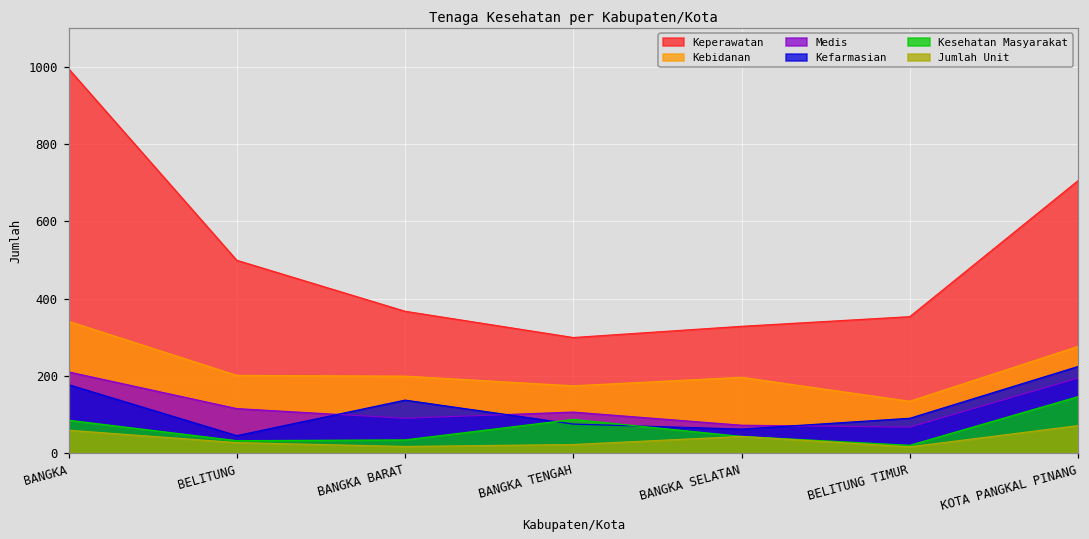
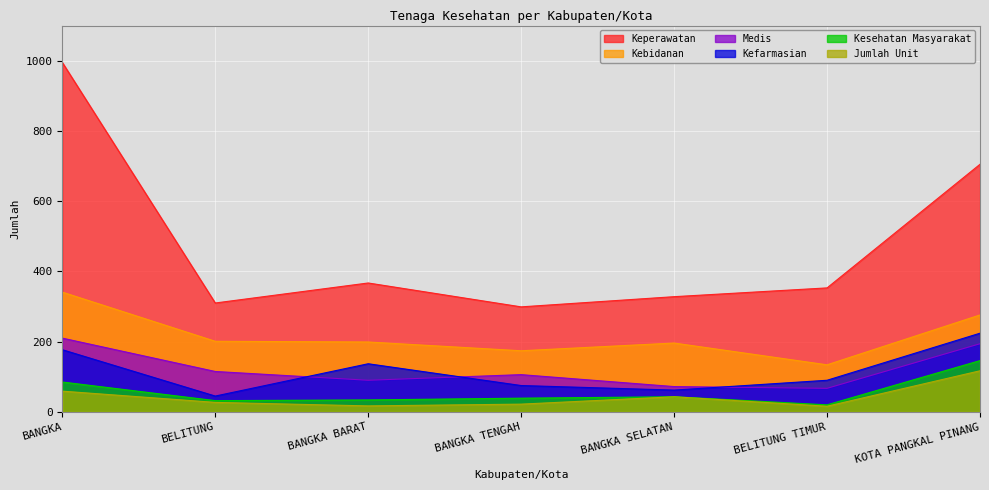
  {
    "Keperawatan": {
      "BANGKA": 1000,
-     "BELITUNG": 500,
+     "BELITUNG": 310,
      "BANGKA BARAT": 370,
      "BANGKA TENGAH": 300,
      "BANGKA SELATAN": 330,
      "BELITUNG TIMUR": 350,
      "KOTA PANGKAL PINANG": 710
    },
    "Kebidanan": {
      "BANGKA": 340,
      "BELITUNG": 200,
      "BANGKA BARAT": 200,
      "BANGKA TENGAH": 170,
      "BANGKA SELATAN": 200,
      "BELITUNG TIMUR": 130,
      "KOTA PANGKAL PINANG": 280
    },
    "Medis": {
      "BANGKA": 210,
      "BELITUNG": 120,
      "BANGKA BARAT": 90,
      "BANGKA TENGAH": 110,
      "BANGKA SELATAN": 70,
      "BELITUNG TIMUR": 70,
      "KOTA PANGKAL PINANG": 190
    },
    "Kefarmasian": {
      "BANGKA": 180,
      "BELITUNG": 50,
      "BANGKA BARAT": 140,
      "BANGKA TENGAH": 80,
      "BANGKA SELATAN": 60,
      "BELITUNG TIMUR": 90,
      "KOTA PANGKAL PINANG": 220
    },
    "Kesehatan Masyarakat": {
      "BANGKA": 90,
      "BANGKA BARAT": 30,
-     "BANGKA TENGAH": 90,
+     "BANGKA TENGAH": 40,
      "KOTA PANGKAL PINANG": 150
    },
    "Jumlah Unit": {
      "BANGKA": 60,
      "BANGKA BARAT": 20,
      "BANGKA TENGAH": 20,
-     "KOTA PANGKAL PINANG": 70
+     "KOTA PANGKAL PINANG": 120
    }
  }
